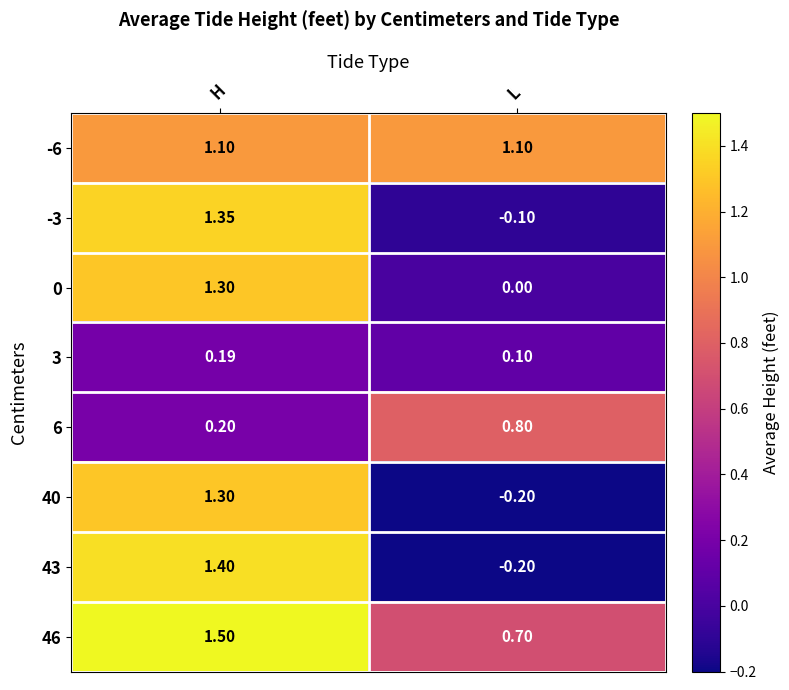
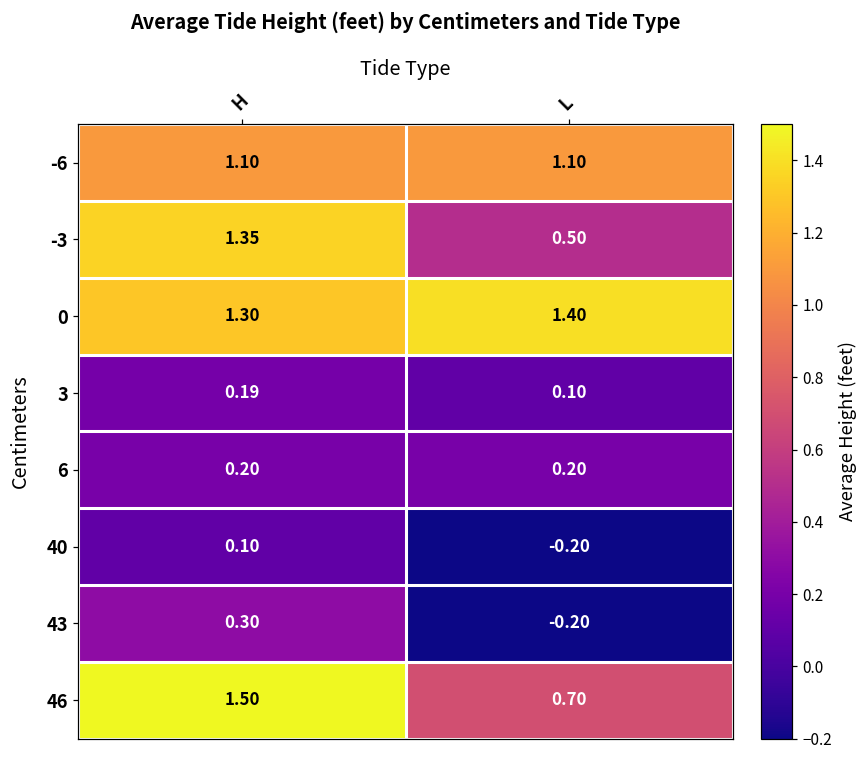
  {
    "-6": {
      "H": 1.10,
      "L": 1.10
    },
    "-3": {
      "H": 1.35,
-     "L": -0.10
+     "L": 0.50
    },
    "0": {
      "H": 1.30,
-     "L": 0.00
+     "L": 1.40
    },
    "3": {
      "H": 0.19,
      "L": 0.10
    },
    "6": {
      "H": 0.20,
-     "L": 0.80
+     "L": 0.20
    },
    "40": {
-     "H": 1.30,
+     "H": 0.10,
      "L": -0.20
    },
    "43": {
-     "H": 1.40,
+     "H": 0.30,
      "L": -0.20
    },
    "46": {
      "H": 1.50,
      "L": 0.70
    }
  }
